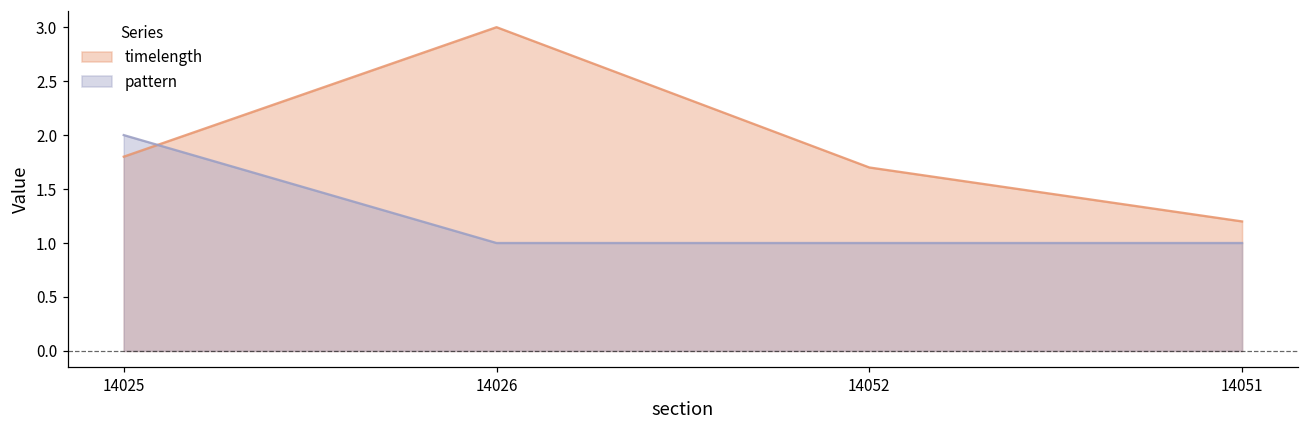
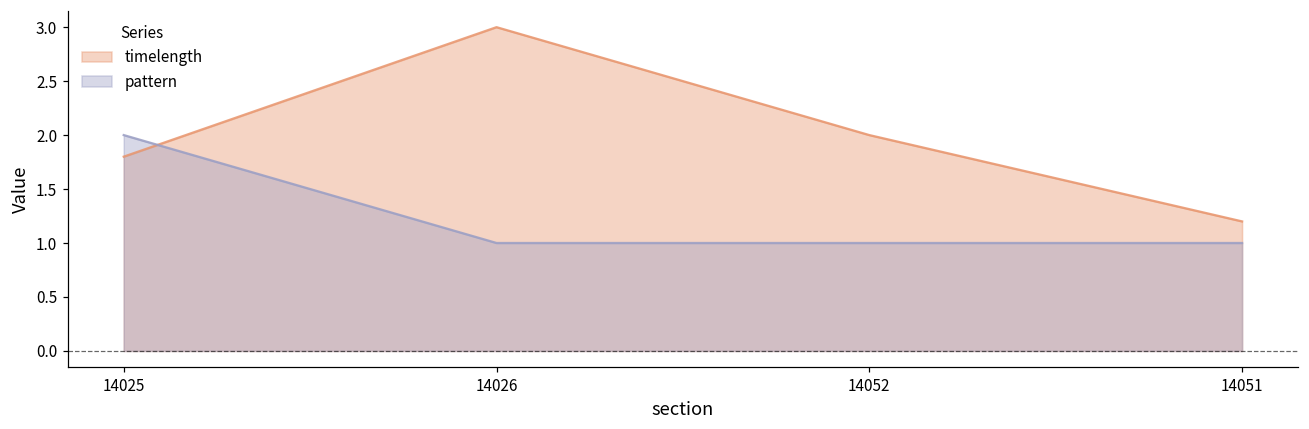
  {
    "timelength": {
      "14025": 1.8,
      "14026": 3.0,
-     "14052": 1.7,
+     "14052": 2.0,
      "14051": 1.2
    },
    "pattern": {
      "14025": 2.0,
      "14026": 1.0,
      "14052": 1.0,
      "14051": 1.0
    }
  }
